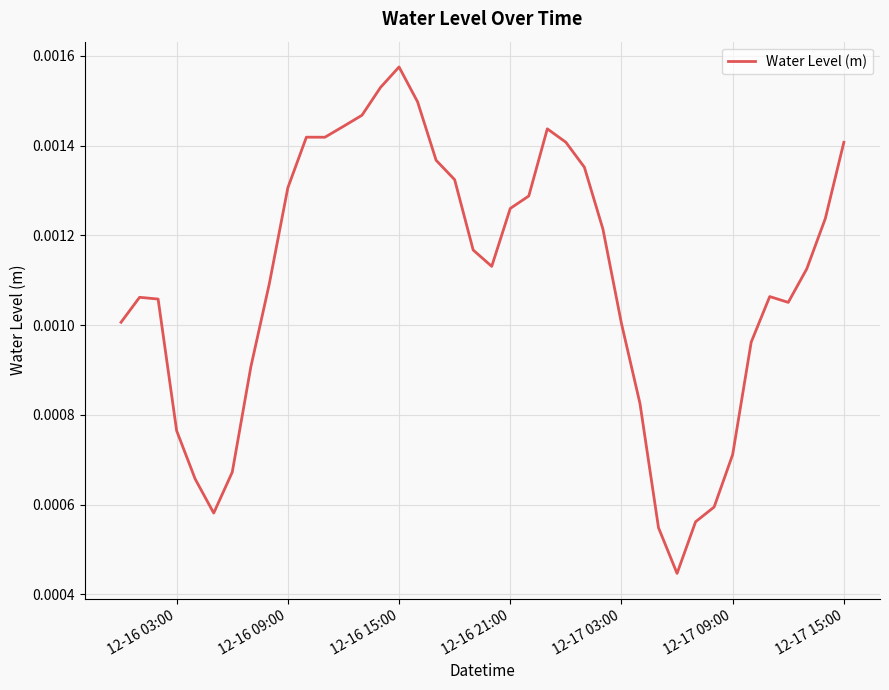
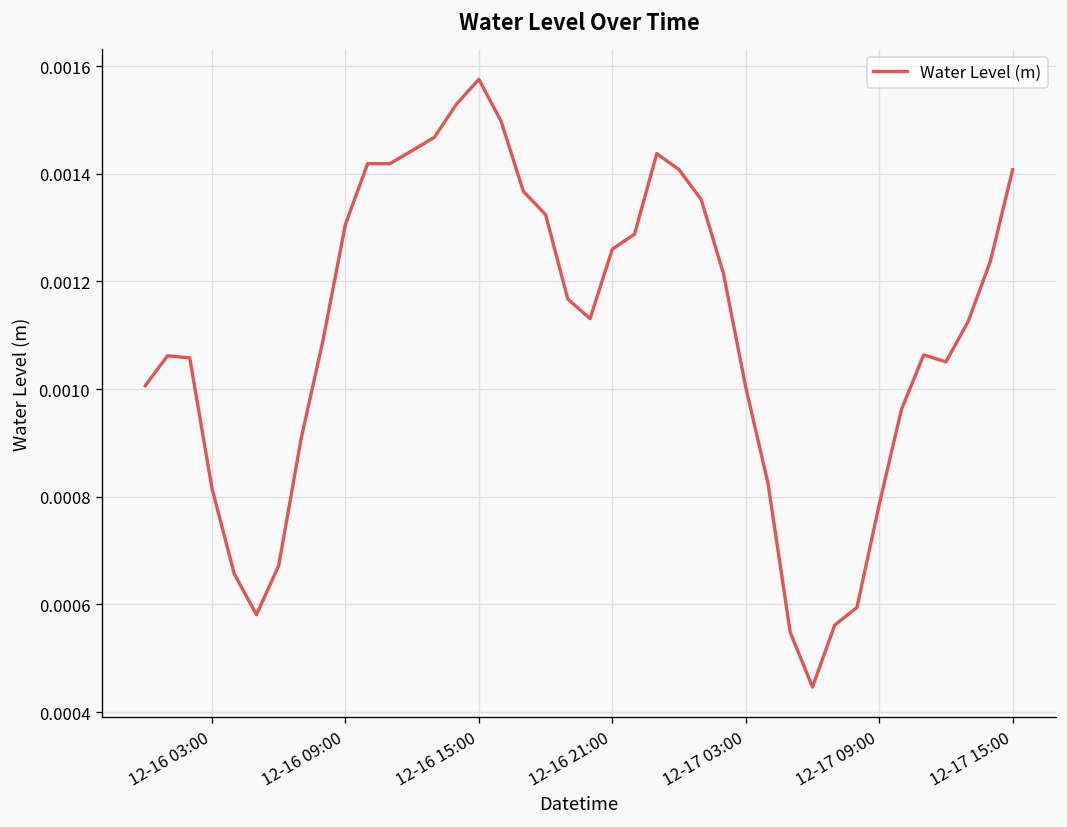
  {
-   "12-16 03:00": 0.00076,
+   "12-16 03:00": 0.00082,
    "12-16 09:00": 0.00131,
    "12-16 15:00": 0.00158,
    "12-16 21:00": 0.00126,
    "12-17 03:00": 0.00100,
-   "12-17 09:00": 0.00071,
+   "12-17 09:00": 0.00079,
    "12-17 15:00": 0.00141
  }
